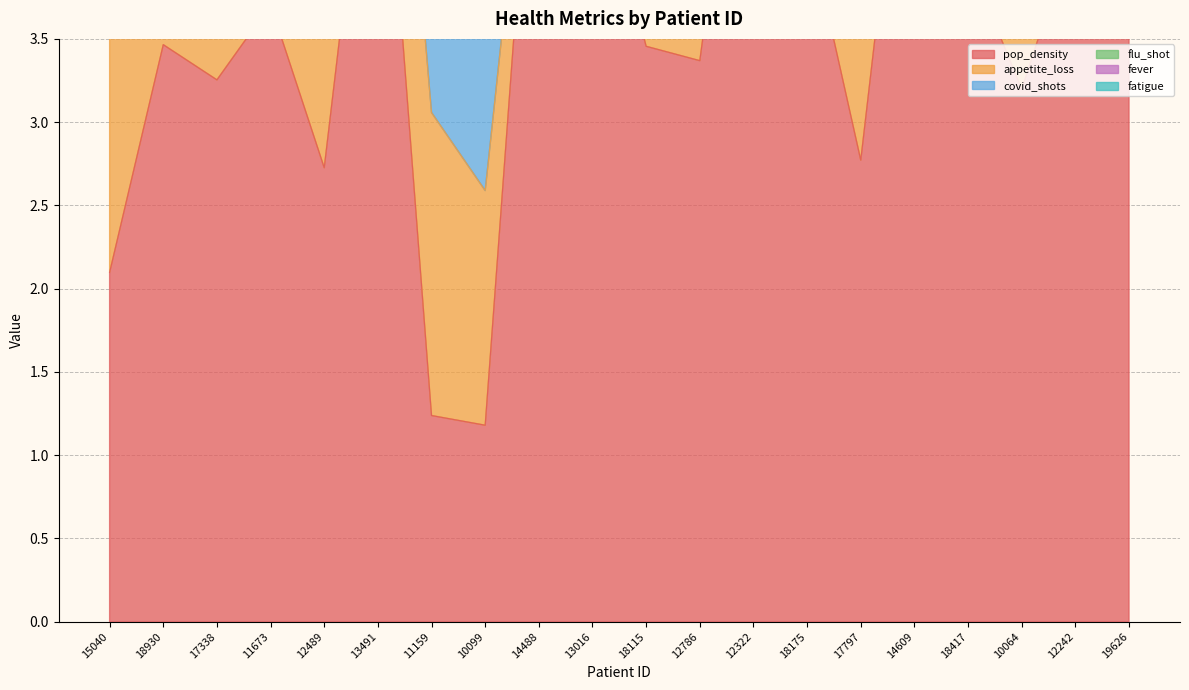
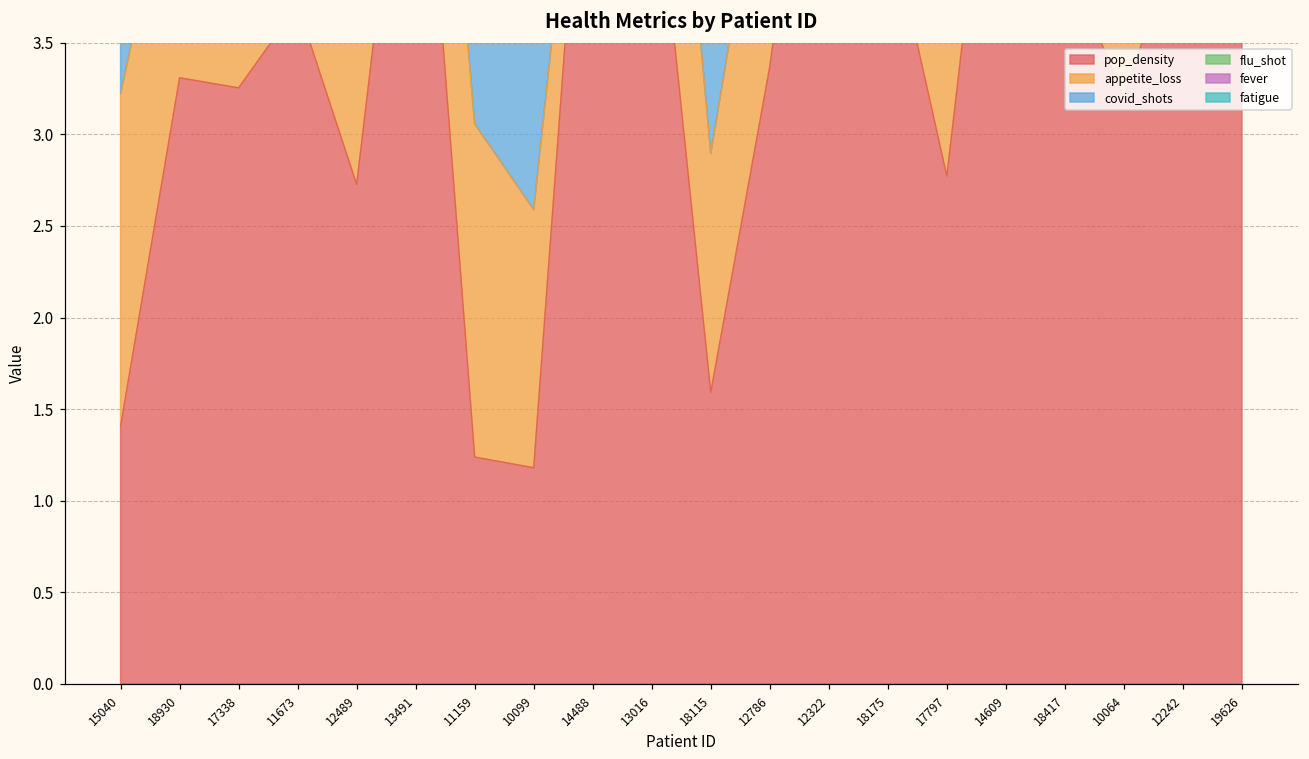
  {
    "pop_density": {
-     "15040": 2.10,
-     "18930": 3.47,
+     "15040": 1.41,
+     "18930": 3.31,
      "17338": 3.25,
      "12489": 2.73,
      "11159": 1.24,
      "10099": 1.18,
-     "18115": 3.46,
+     "18115": 1.59,
      "12786": 3.37,
      "17797": 2.77
    },
    "appetite_loss": {
      "11159": 1.82,
      "10099": 1.41
    }
  }
